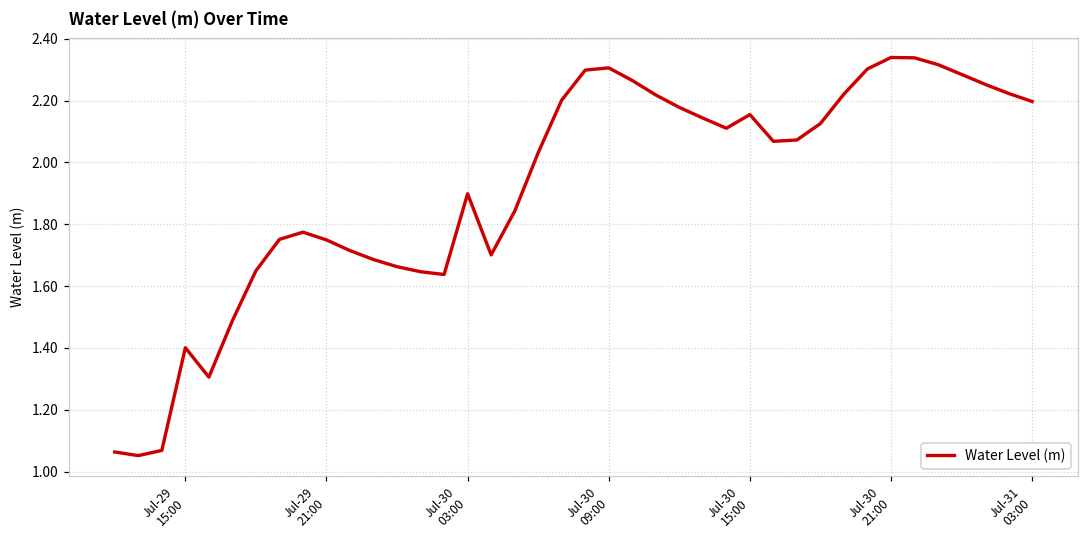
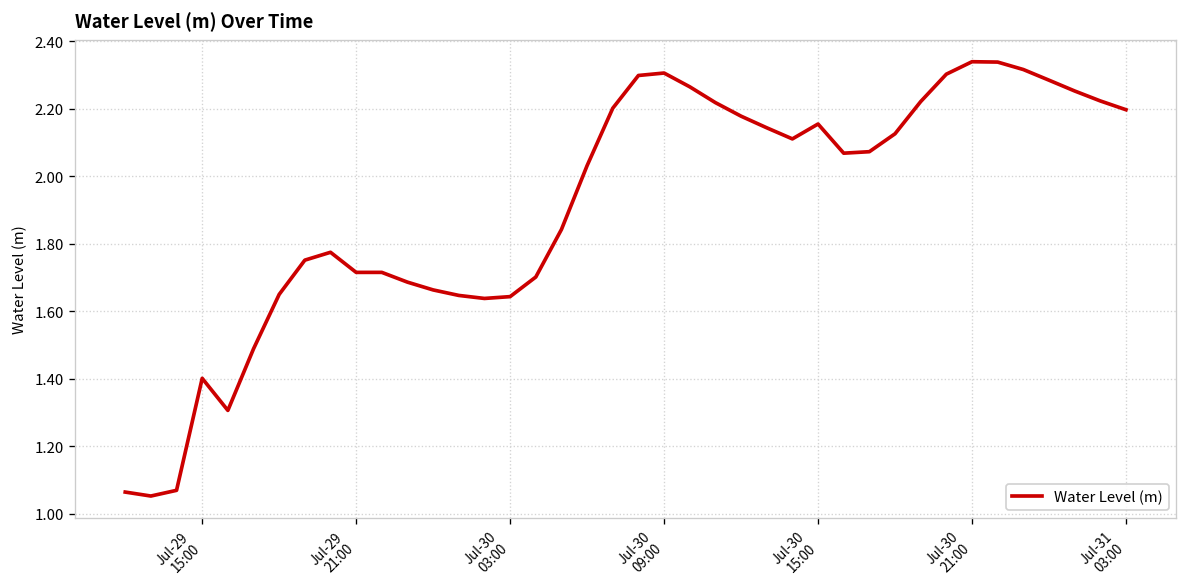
  {
    "Jul-29 15:00": 1.40,
-   "Jul-29 21:00": 1.75,
-   "Jul-30 03:00": 1.90,
+   "Jul-29 21:00": 1.71,
+   "Jul-30 03:00": 1.64,
    "Jul-30 09:00": 2.31,
    "Jul-30 15:00": 2.15,
    "Jul-30 21:00": 2.34,
    "Jul-31 03:00": 2.20
  }
